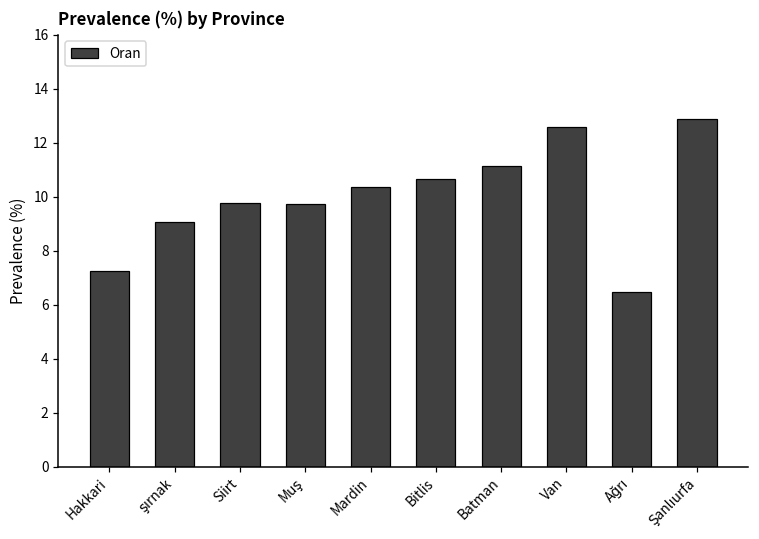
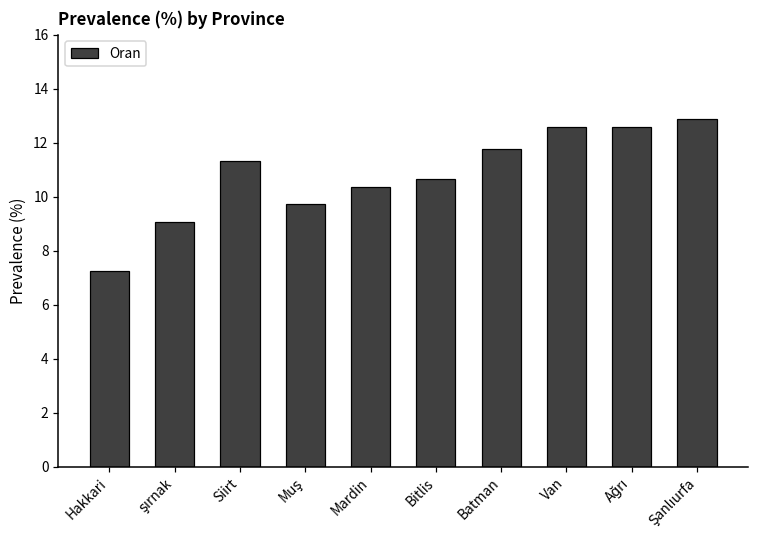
  {
    "Hakkari": 7.2,
    "şırnak": 9.1,
-   "Siirt": 9.8,
+   "Siirt": 11.3,
    "Muş": 9.7,
    "Mardin": 10.4,
    "Bitlis": 10.7,
-   "Batman": 11.1,
+   "Batman": 11.8,
    "Van": 12.6,
-   "Ağrı": 6.5,
+   "Ağrı": 12.6,
    "Şanlıurfa": 12.9
  }
